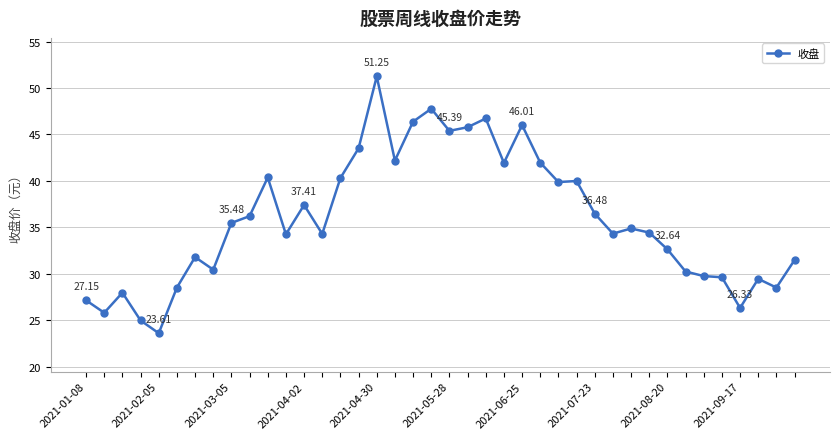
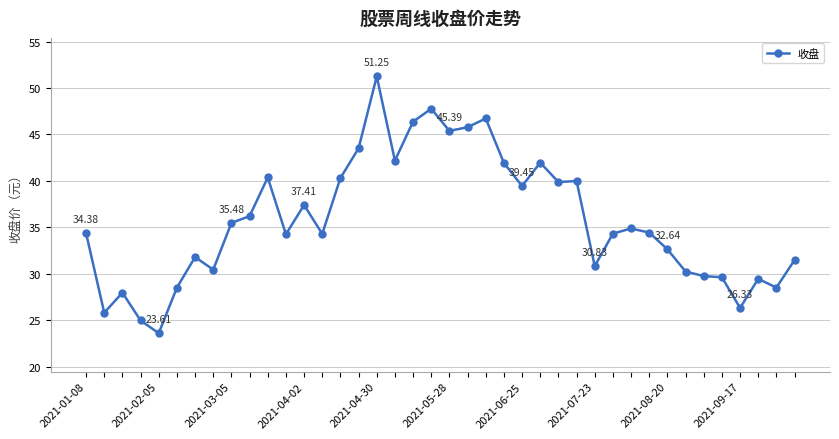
  {
-   "2021-01-08": 27.15,
+   "2021-01-08": 34.38,
    "2021-02-05": 23.61,
    "2021-03-05": 35.48,
    "2021-04-02": 37.41,
    "2021-04-30": 51.25,
    "2021-05-28": 45.39,
-   "2021-06-25": 46.01,
-   "2021-07-23": 36.48,
+   "2021-06-25": 39.45,
+   "2021-07-23": 30.83,
    "2021-08-20": 32.64,
    "2021-09-17": 26.33
  }
